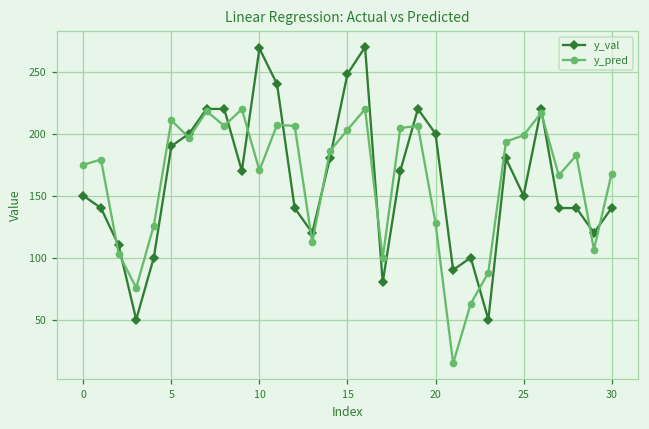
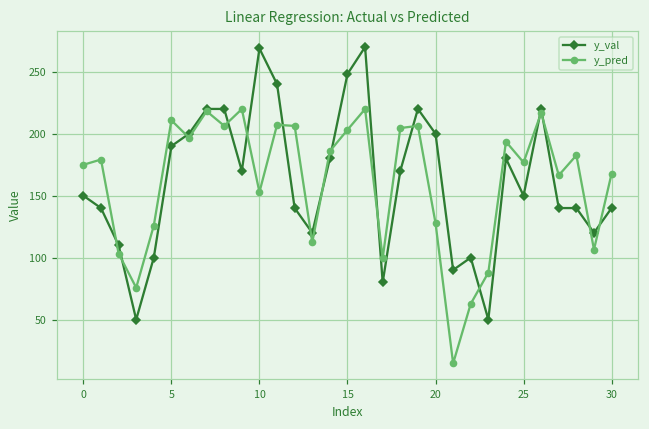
  {
    "y_val": {
      "0": 150,
      "5": 190,
      "10": 269,
      "15": 248,
      "20": 200,
      "25": 150,
      "30": 140
    },
    "y_pred": {
      "0": 175,
      "5": 211,
-     "10": 170,
+     "10": 153,
      "15": 203,
      "20": 128,
-     "25": 199,
+     "25": 177,
      "30": 168
    }
  }
